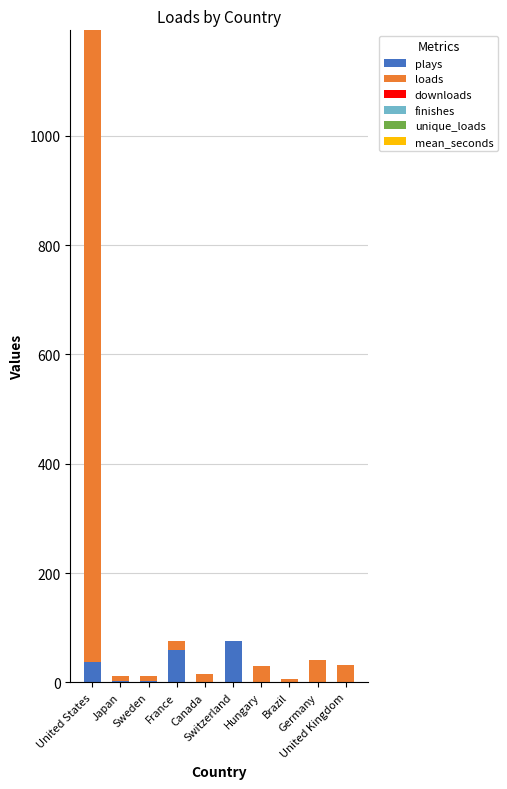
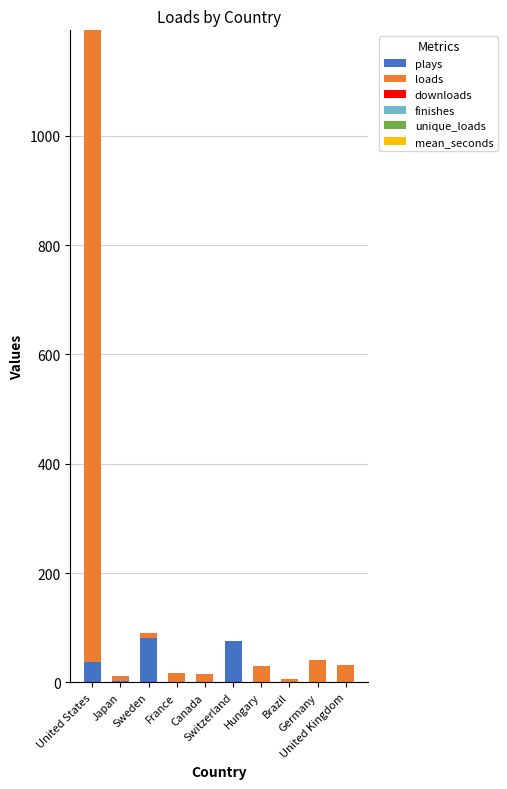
  {
    "plays": {
      "United States": 40,
-     "Sweden": 0,
-     "France": 60,
+     "Sweden": 80,
+     "France": 0,
      "Switzerland": 80,
      "United Kingdom": 0
    },
    "mean_seconds": {
      "Switzerland": 0
    }
  }
